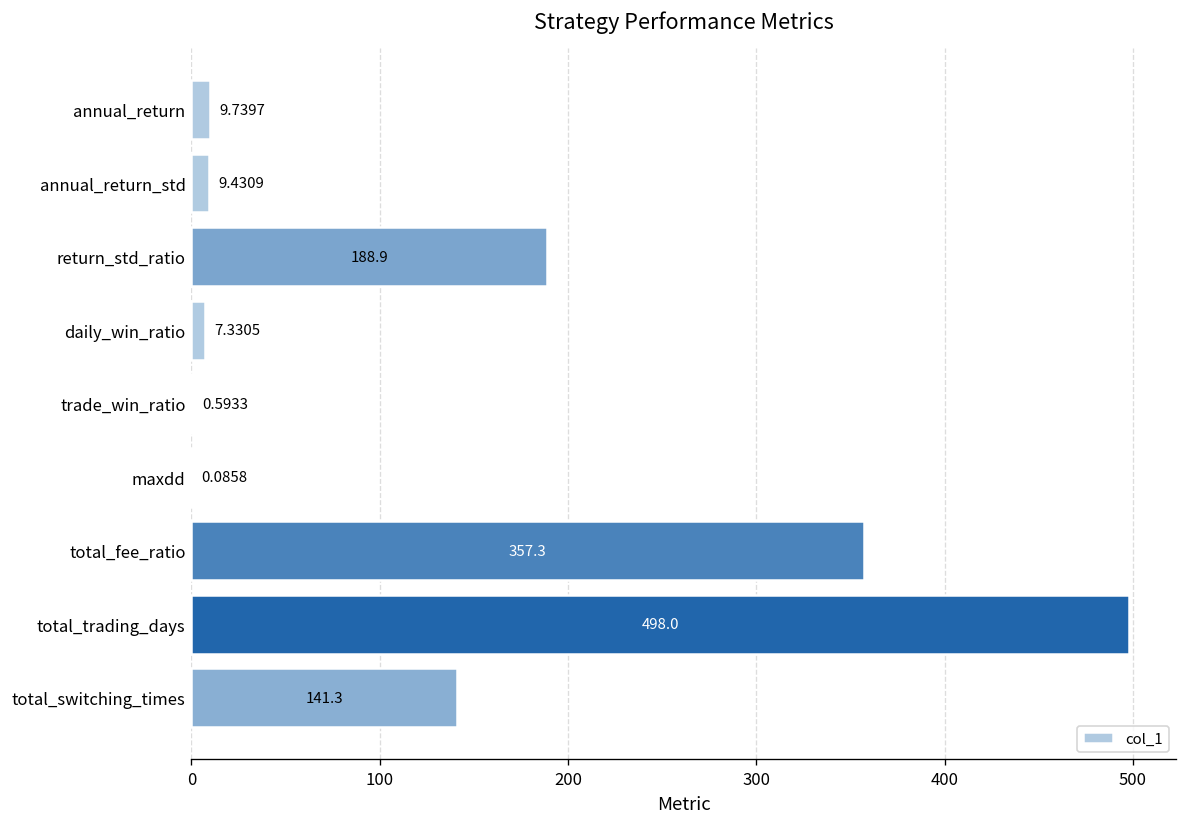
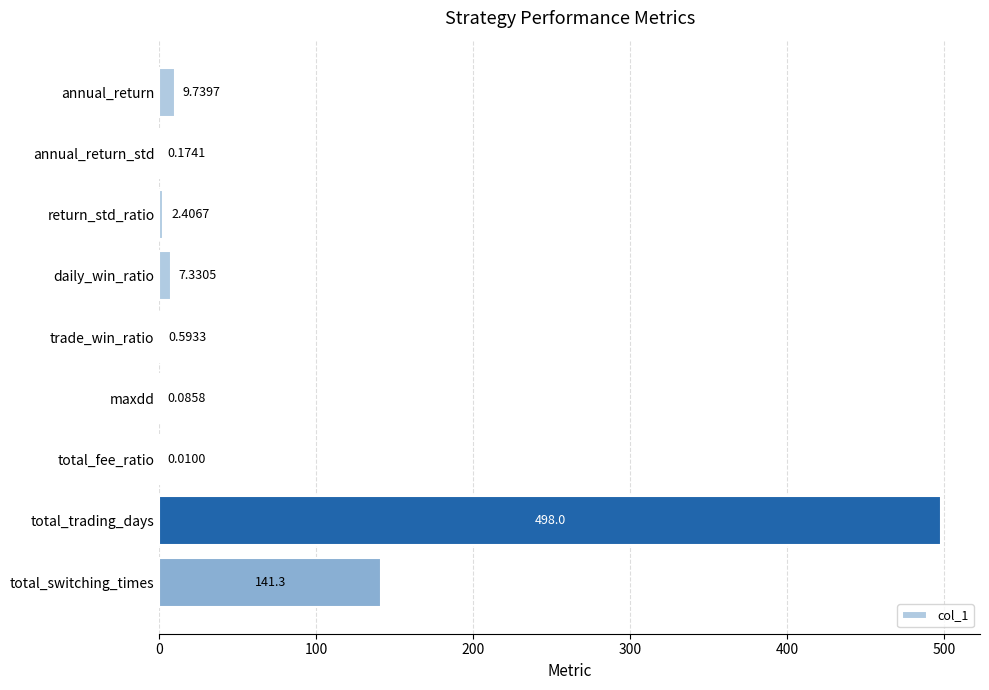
  {
    "annual_return": 9.7397,
-   "annual_return_std": 9.4309,
-   "return_std_ratio": 188.9,
+   "annual_return_std": 0.1741,
+   "return_std_ratio": 2.4067,
    "daily_win_ratio": 7.3305,
    "trade_win_ratio": 0.5933,
    "maxdd": 0.0858,
-   "total_fee_ratio": 357.3,
+   "total_fee_ratio": 0.0100,
    "total_trading_days": 498.0,
    "total_switching_times": 141.3
  }
